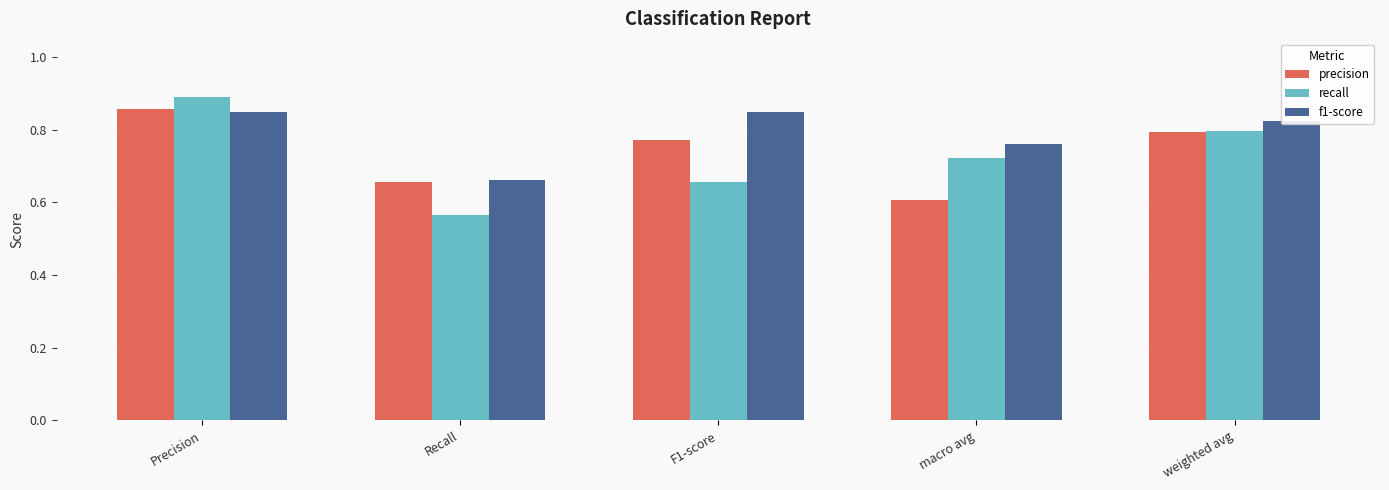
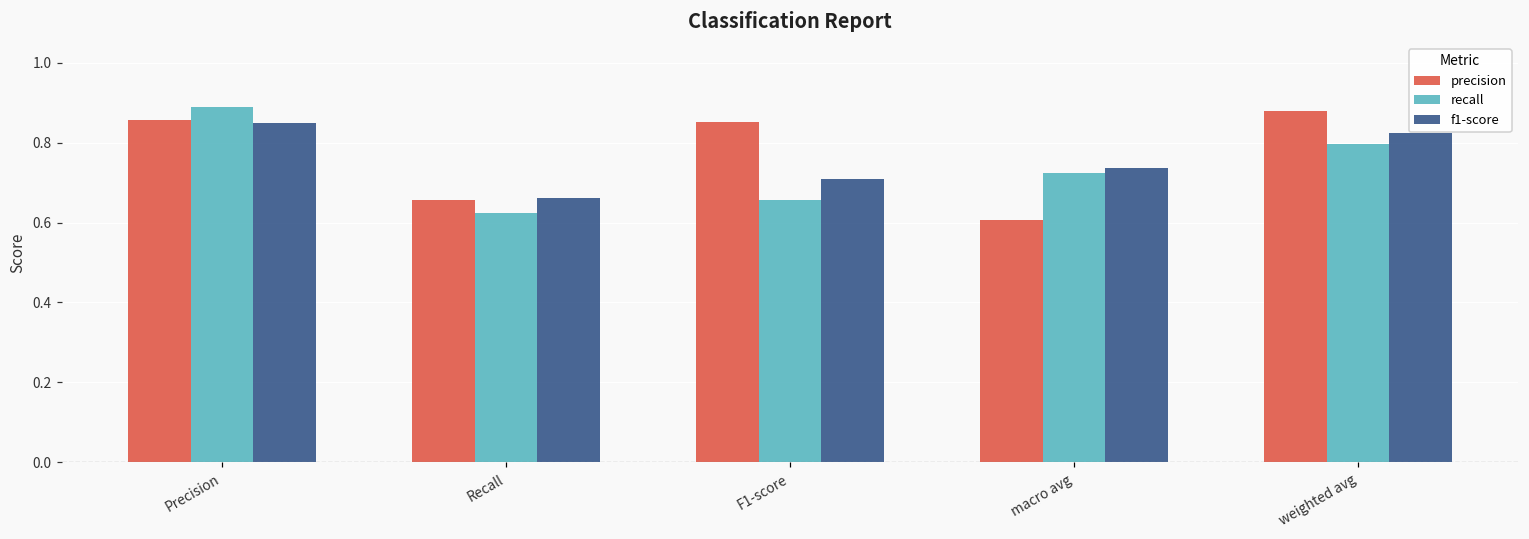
  {
    "precision": {
      "Precision": 0.86,
      "Recall": 0.66,
-     "F1-score": 0.77,
+     "F1-score": 0.85,
      "macro avg": 0.61,
-     "weighted avg": 0.80
+     "weighted avg": 0.88
    },
    "recall": {
      "Precision": 0.89,
-     "Recall": 0.57,
+     "Recall": 0.62,
      "F1-score": 0.66,
      "macro avg": 0.72,
      "weighted avg": 0.80
    },
    "f1-score": {
      "Precision": 0.85,
      "Recall": 0.66,
-     "F1-score": 0.85,
-     "macro avg": 0.76
+     "F1-score": 0.71,
+     "macro avg": 0.74
    }
  }
